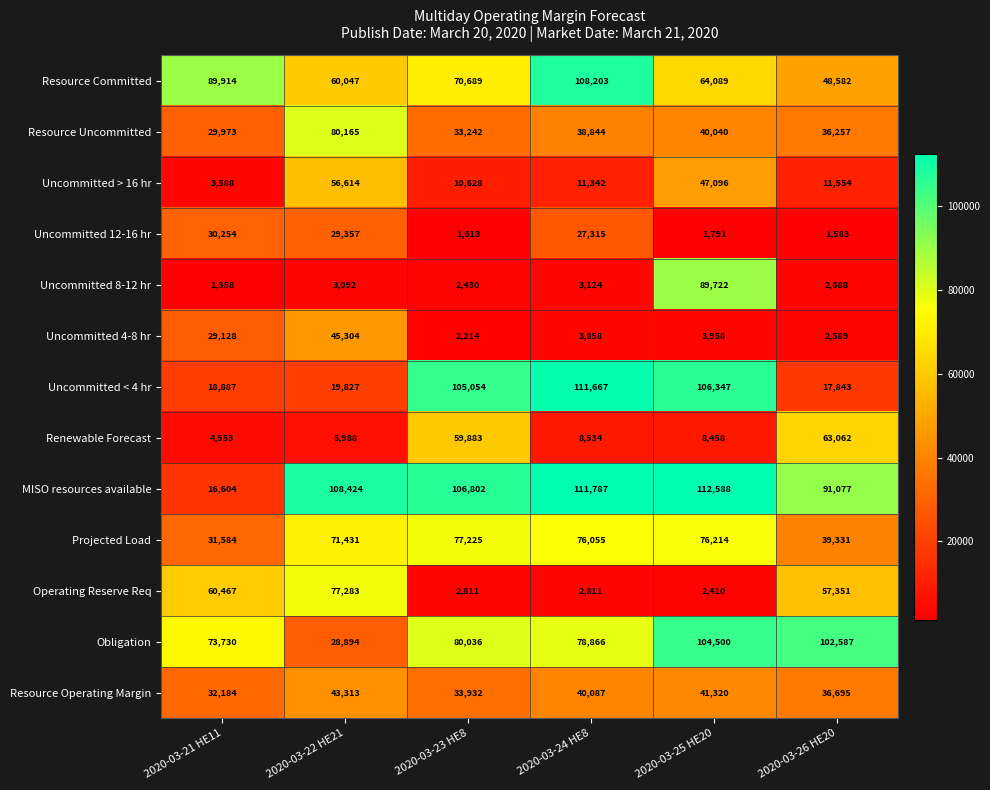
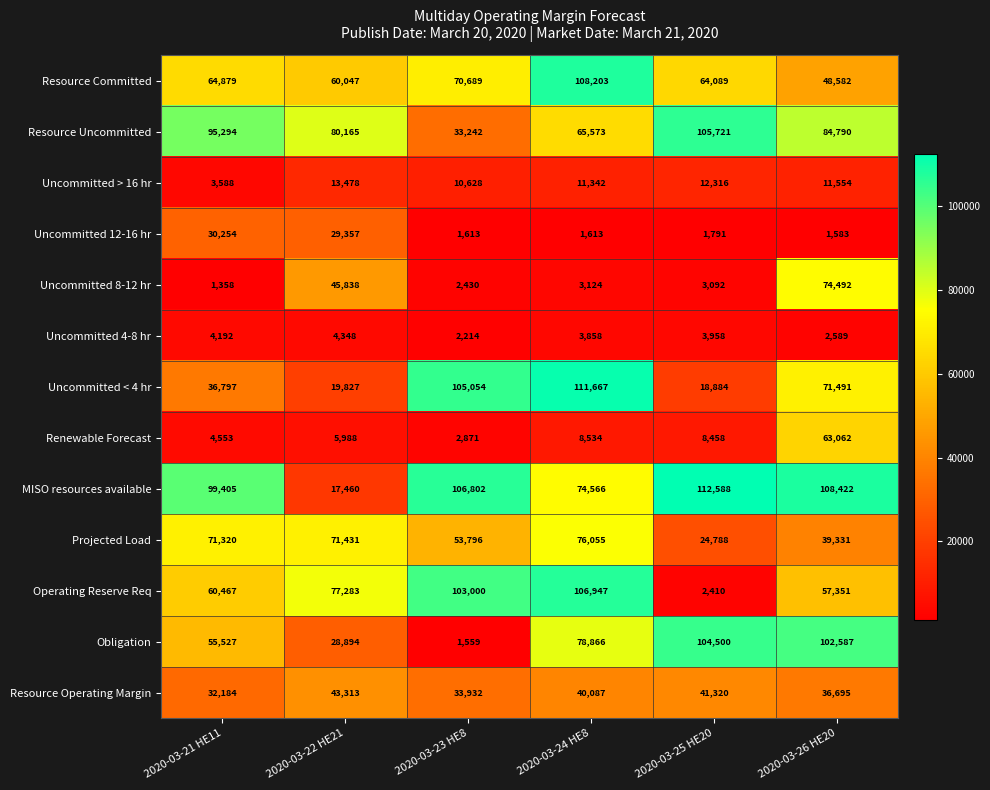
  {
    "Resource Committed": {
-     "2020-03-21 HE11": "89,914",
+     "2020-03-21 HE11": "64,879",
      "2020-03-22 HE21": "60,047",
      "2020-03-23 HE8": "70,689",
      "2020-03-24 HE8": "108,203",
      "2020-03-25 HE20": "64,089",
      "2020-03-26 HE20": "48,582"
    },
    "Resource Uncommitted": {
-     "2020-03-21 HE11": "29,973",
+     "2020-03-21 HE11": "95,294",
      "2020-03-22 HE21": "80,165",
      "2020-03-23 HE8": "33,242",
-     "2020-03-24 HE8": "38,844",
-     "2020-03-25 HE20": "40,040",
-     "2020-03-26 HE20": "36,257"
+     "2020-03-24 HE8": "65,573",
+     "2020-03-25 HE20": "105,721",
+     "2020-03-26 HE20": "84,790"
    },
    "Uncommitted > 16 hr": {
      "2020-03-21 HE11": "3,588",
-     "2020-03-22 HE21": "56,614",
+     "2020-03-22 HE21": "13,478",
      "2020-03-23 HE8": "10,628",
      "2020-03-24 HE8": "11,342",
-     "2020-03-25 HE20": "47,096",
+     "2020-03-25 HE20": "12,316",
      "2020-03-26 HE20": "11,554"
    },
    "Uncommitted 12-16 hr": {
      "2020-03-21 HE11": "30,254",
      "2020-03-22 HE21": "29,357",
      "2020-03-23 HE8": "1,613",
-     "2020-03-24 HE8": "27,315",
+     "2020-03-24 HE8": "1,613",
      "2020-03-25 HE20": "1,791",
      "2020-03-26 HE20": "1,583"
    },
    "Uncommitted 8-12 hr": {
      "2020-03-21 HE11": "1,358",
-     "2020-03-22 HE21": "3,092",
+     "2020-03-22 HE21": "45,838",
      "2020-03-23 HE8": "2,430",
      "2020-03-24 HE8": "3,124",
-     "2020-03-25 HE20": "89,722",
-     "2020-03-26 HE20": "2,688"
+     "2020-03-25 HE20": "3,092",
+     "2020-03-26 HE20": "74,492"
    },
    "Uncommitted 4-8 hr": {
-     "2020-03-21 HE11": "29,128",
-     "2020-03-22 HE21": "45,304",
+     "2020-03-21 HE11": "4,192",
+     "2020-03-22 HE21": "4,348",
      "2020-03-23 HE8": "2,214",
      "2020-03-24 HE8": "3,858",
      "2020-03-25 HE20": "3,958",
      "2020-03-26 HE20": "2,589"
    },
    "Uncommitted < 4 hr": {
-     "2020-03-21 HE11": "18,887",
+     "2020-03-21 HE11": "36,797",
      "2020-03-22 HE21": "19,827",
      "2020-03-23 HE8": "105,054",
      "2020-03-24 HE8": "111,667",
-     "2020-03-25 HE20": "106,347",
-     "2020-03-26 HE20": "17,843"
+     "2020-03-25 HE20": "18,884",
+     "2020-03-26 HE20": "71,491"
    },
    "Renewable Forecast": {
      "2020-03-21 HE11": "4,553",
      "2020-03-22 HE21": "5,988",
-     "2020-03-23 HE8": "59,883",
+     "2020-03-23 HE8": "2,871",
      "2020-03-24 HE8": "8,534",
      "2020-03-25 HE20": "8,458",
      "2020-03-26 HE20": "63,062"
    },
    "MISO resources available": {
-     "2020-03-21 HE11": "16,604",
-     "2020-03-22 HE21": "108,424",
+     "2020-03-21 HE11": "99,405",
+     "2020-03-22 HE21": "17,460",
      "2020-03-23 HE8": "106,802",
-     "2020-03-24 HE8": "111,787",
+     "2020-03-24 HE8": "74,566",
      "2020-03-25 HE20": "112,588",
-     "2020-03-26 HE20": "91,077"
+     "2020-03-26 HE20": "108,422"
    },
    "Projected Load": {
-     "2020-03-21 HE11": "31,584",
+     "2020-03-21 HE11": "71,320",
      "2020-03-22 HE21": "71,431",
-     "2020-03-23 HE8": "77,225",
+     "2020-03-23 HE8": "53,796",
      "2020-03-24 HE8": "76,055",
-     "2020-03-25 HE20": "76,214",
+     "2020-03-25 HE20": "24,788",
      "2020-03-26 HE20": "39,331"
    },
    "Operating Reserve Req": {
      "2020-03-21 HE11": "60,467",
      "2020-03-22 HE21": "77,283",
-     "2020-03-23 HE8": "2,811",
-     "2020-03-24 HE8": "2,811",
+     "2020-03-23 HE8": "103,000",
+     "2020-03-24 HE8": "106,947",
      "2020-03-25 HE20": "2,410",
      "2020-03-26 HE20": "57,351"
    },
    "Obligation": {
-     "2020-03-21 HE11": "73,730",
+     "2020-03-21 HE11": "55,527",
      "2020-03-22 HE21": "28,894",
-     "2020-03-23 HE8": "80,036",
+     "2020-03-23 HE8": "1,559",
      "2020-03-24 HE8": "78,866",
      "2020-03-25 HE20": "104,500",
      "2020-03-26 HE20": "102,587"
    },
    "Resource Operating Margin": {
      "2020-03-21 HE11": "32,184",
      "2020-03-22 HE21": "43,313",
      "2020-03-23 HE8": "33,932",
      "2020-03-24 HE8": "40,087",
      "2020-03-25 HE20": "41,320",
      "2020-03-26 HE20": "36,695"
    }
  }
